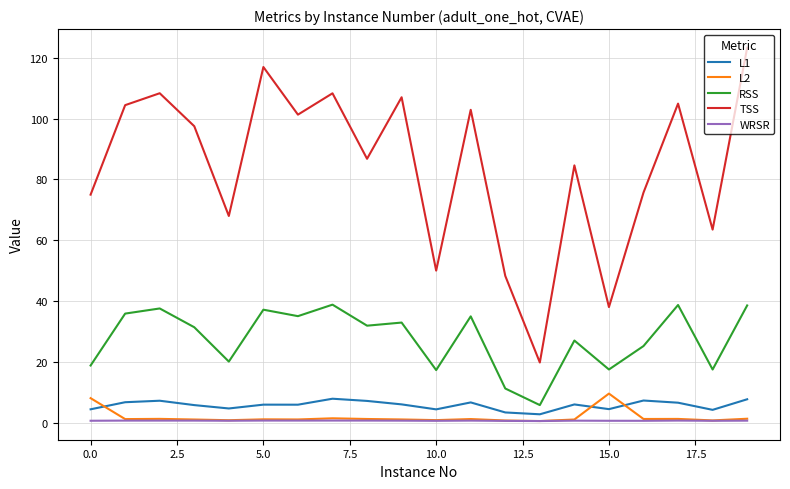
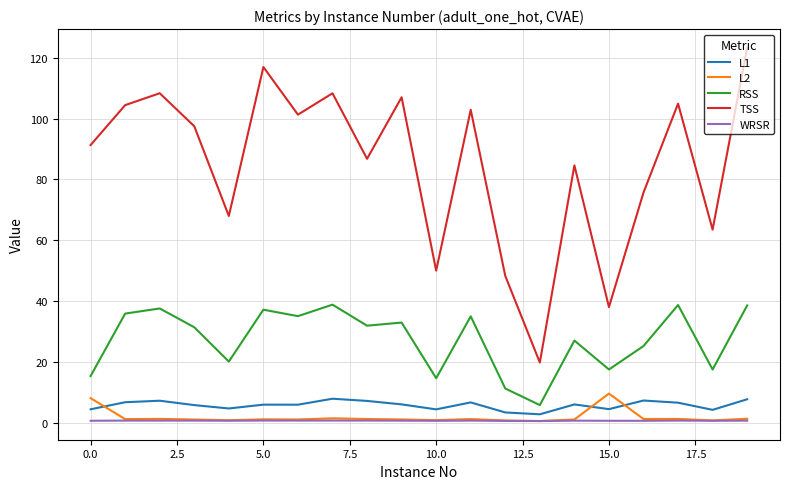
  {
    "L1": {
      "0.0": 4,
      "5.0": 6,
      "10.0": 4,
      "15.0": 4
    },
    "L2": {
      "0.0": 8,
      "15.0": 10
    },
    "RSS": {
-     "0.0": 19,
+     "0.0": 15,
      "5.0": 37,
-     "10.0": 17,
+     "10.0": 15,
      "15.0": 18
    },
    "TSS": {
-     "0.0": 75,
+     "0.0": 91,
      "5.0": 117,
      "10.0": 50,
      "15.0": 38
    },
    "WRSR": {
      "0.0": 1,
      "15.0": 1
    }
  }
